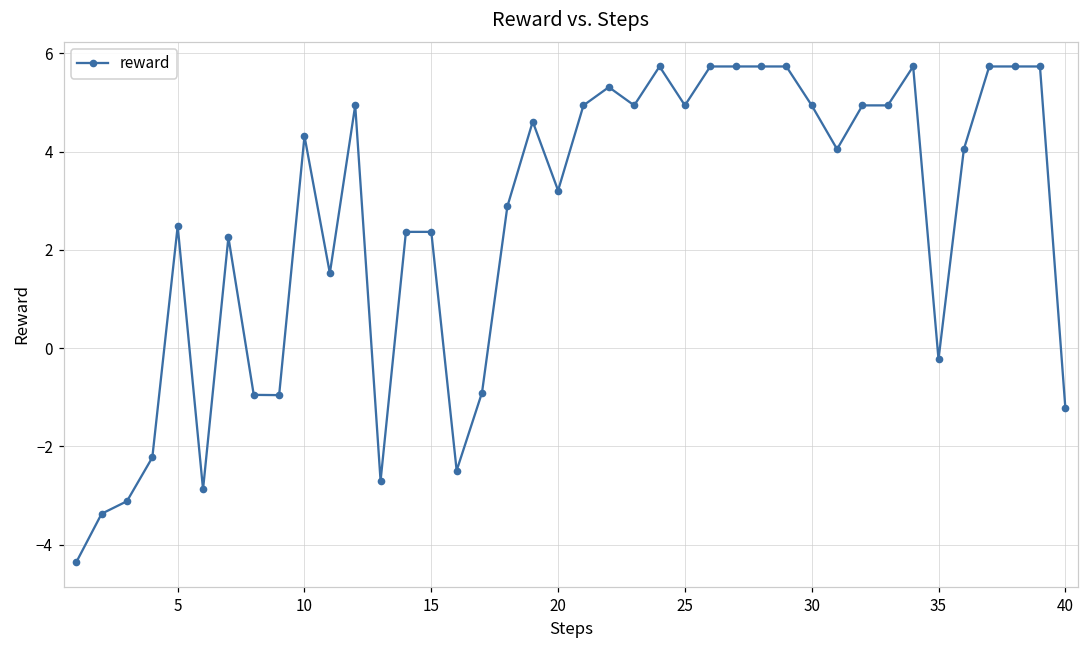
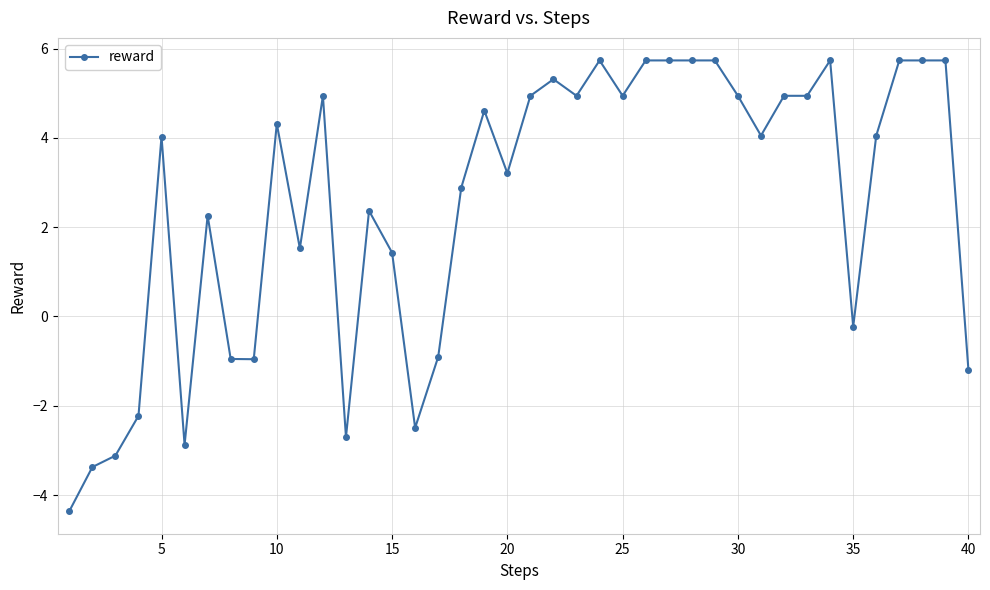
  {
-   "5": 2.5,
+   "5": 4.0,
    "10": 4.3,
-   "15": 2.4,
+   "15": 1.4,
    "20": 3.2,
    "25": 4.9,
    "30": 4.9,
    "35": -0.2,
    "40": -1.2
  }
